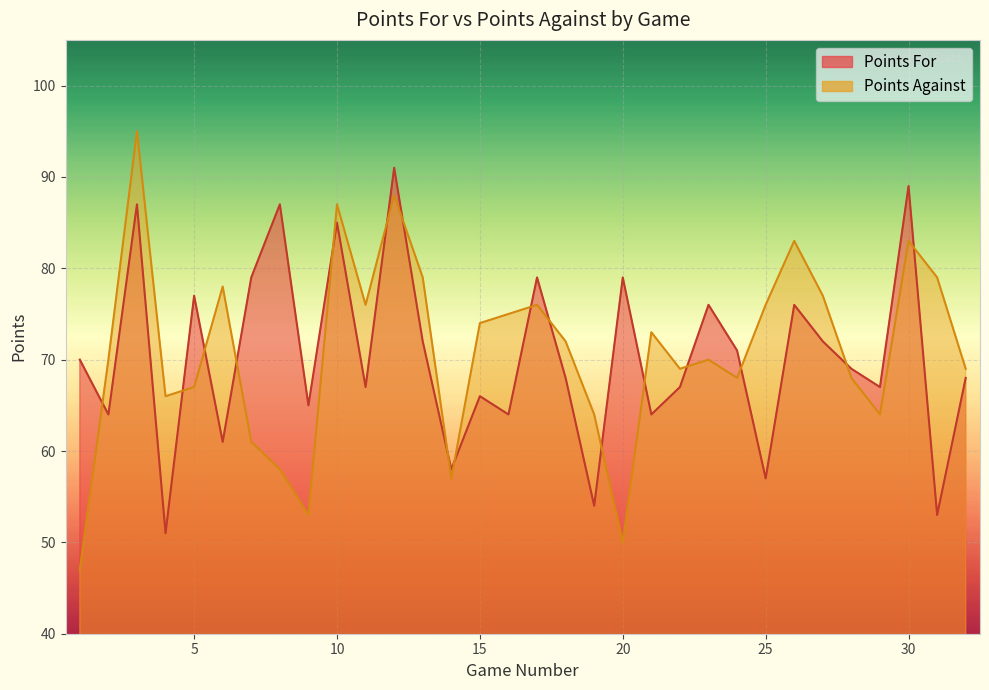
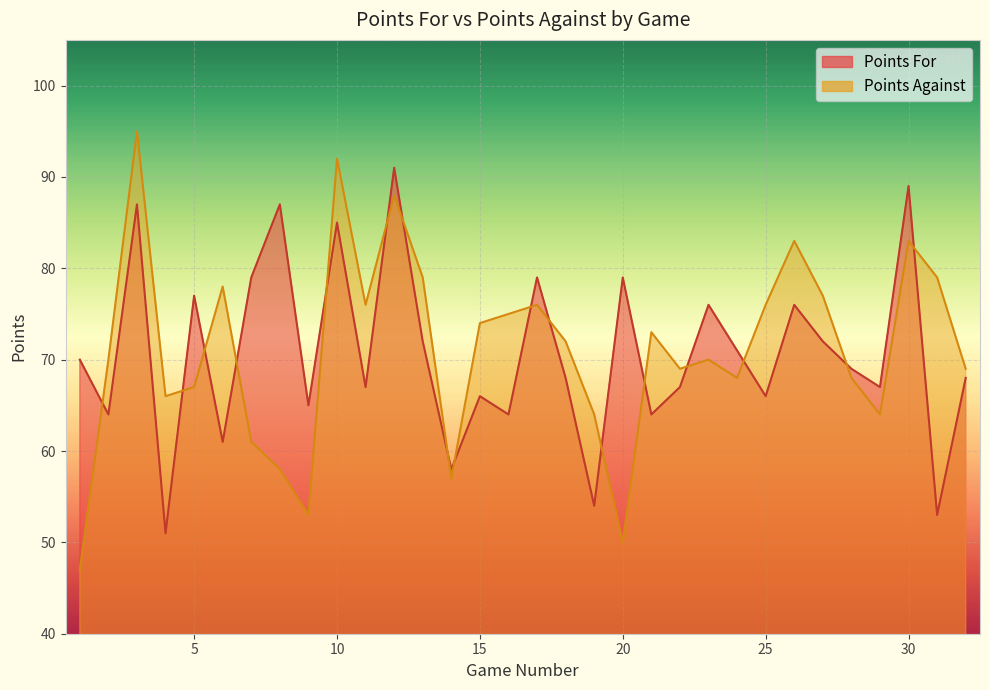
  {
    "Points For": {
      "5": 77,
      "10": 85,
      "15": 66,
      "20": 79,
-     "25": 57,
+     "25": 66,
      "30": 89
    },
    "Points Against": {
      "5": 67,
-     "10": 87,
+     "10": 92,
      "15": 74,
      "20": 50,
      "25": 76,
      "30": 83
    }
  }
